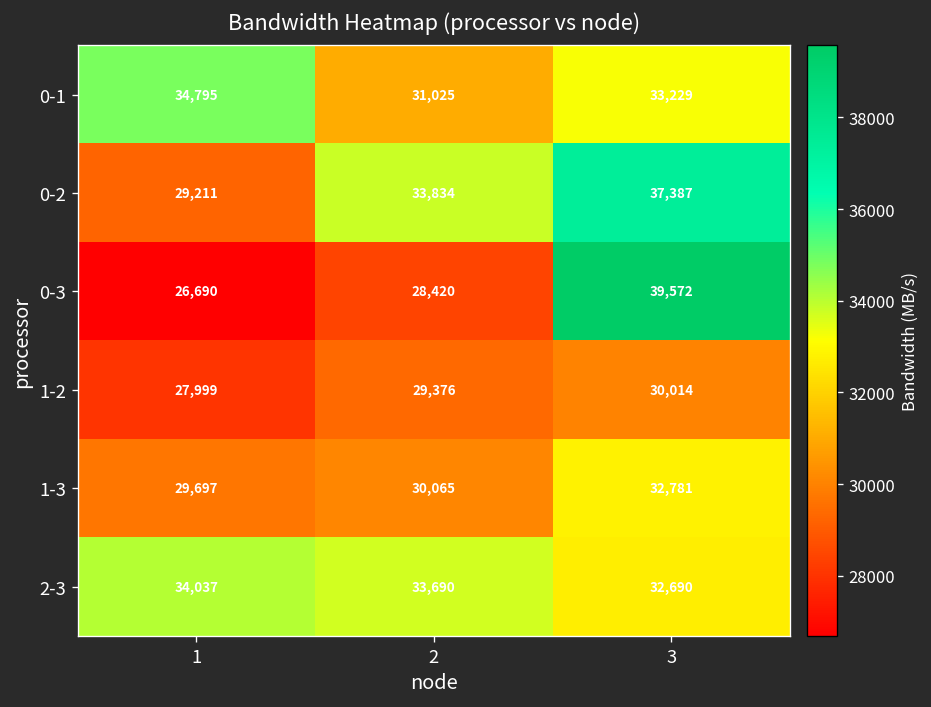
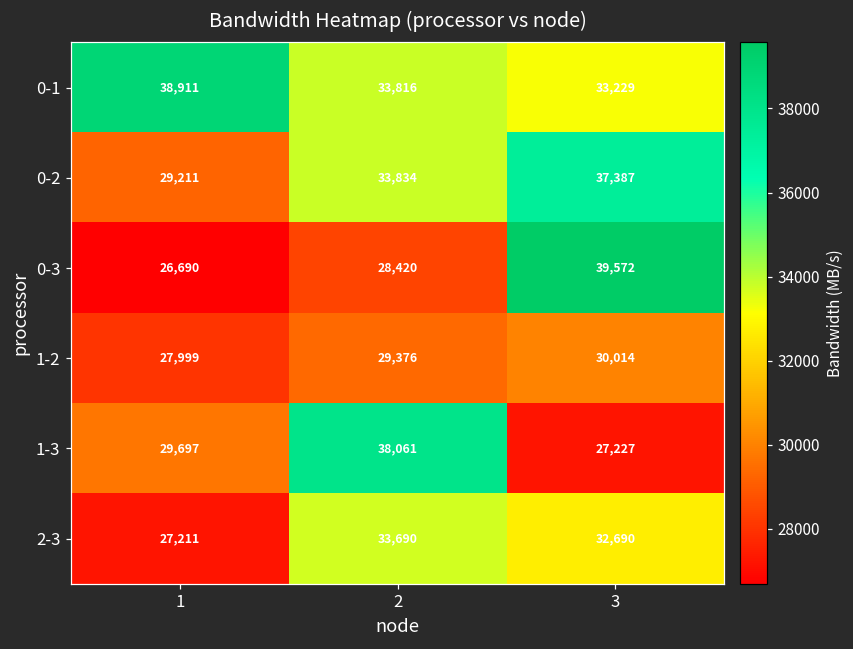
  {
    "0-1": {
-     "1": "34,795",
-     "2": "31,025",
+     "1": "38,911",
+     "2": "33,816",
      "3": "33,229"
    },
    "0-2": {
      "1": "29,211",
      "2": "33,834",
      "3": "37,387"
    },
    "0-3": {
      "1": "26,690",
      "2": "28,420",
      "3": "39,572"
    },
    "1-2": {
      "1": "27,999",
      "2": "29,376",
      "3": "30,014"
    },
    "1-3": {
      "1": "29,697",
-     "2": "30,065",
-     "3": "32,781"
+     "2": "38,061",
+     "3": "27,227"
    },
    "2-3": {
-     "1": "34,037",
+     "1": "27,211",
      "2": "33,690",
      "3": "32,690"
    }
  }
